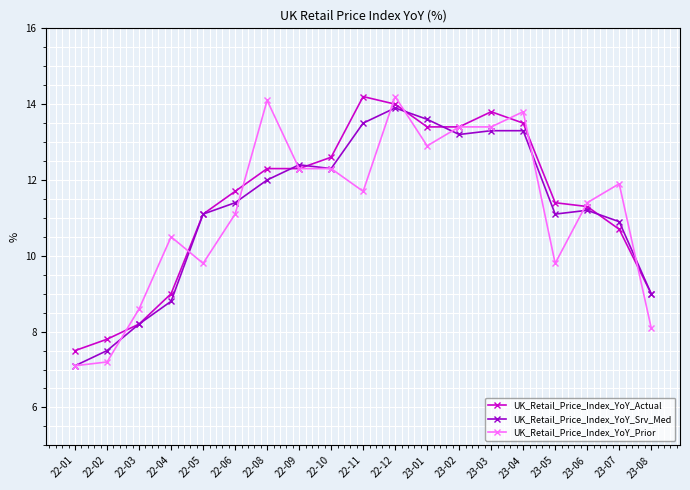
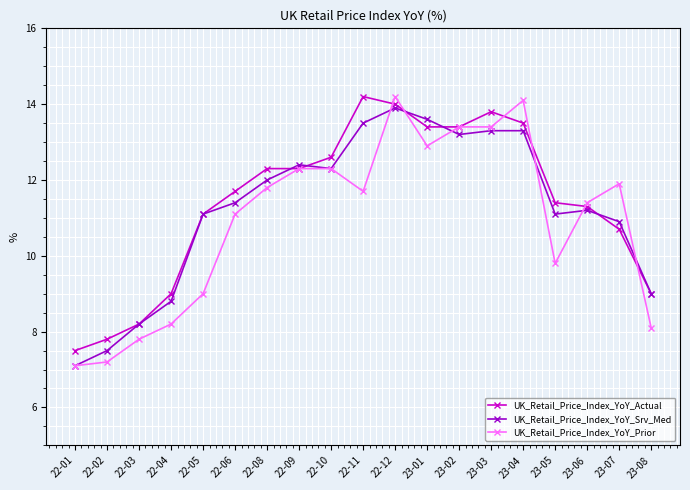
  {
    "UK_Retail_Price_Index_YoY_Prior": {
      "22-02": 7.2,
-     "22-03": 8.6,
-     "22-04": 10.5,
-     "22-05": 9.8,
+     "22-03": 7.8,
+     "22-04": 8.2,
+     "22-05": 9.0,
      "22-06": 11.1,
-     "22-08": 14.1,
+     "22-08": 11.8,
      "22-11": 11.7,
      "22-12": 14.2,
      "23-01": 12.9,
      "23-03": 13.4,
-     "23-04": 13.8,
+     "23-04": 14.1,
      "23-05": 9.8,
      "23-06": 11.4,
      "23-07": 11.9,
      "23-08": 8.1
    }
  }
